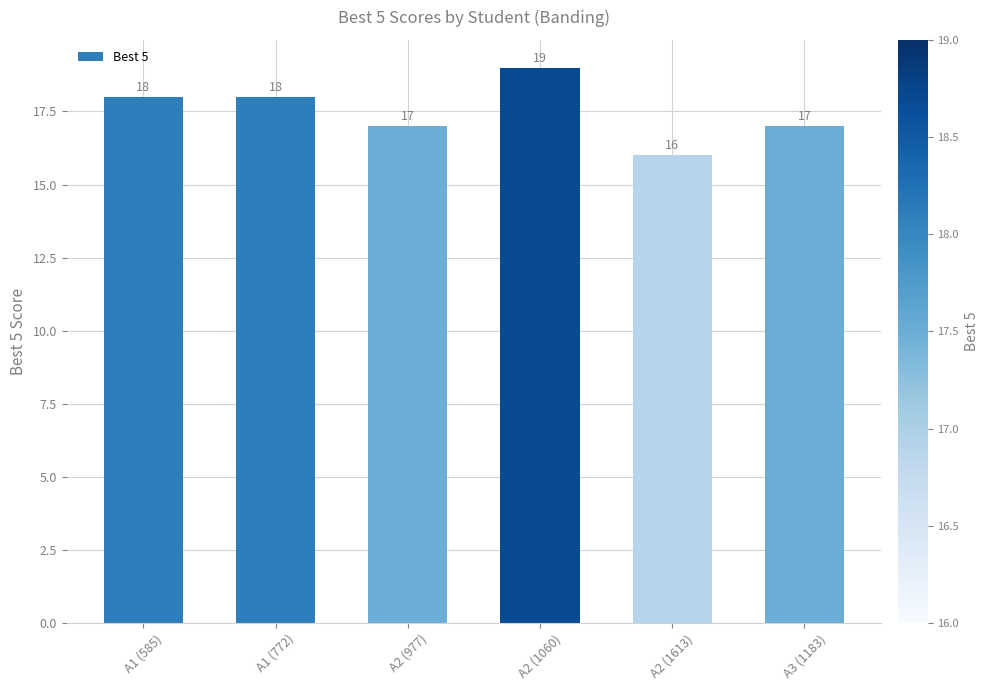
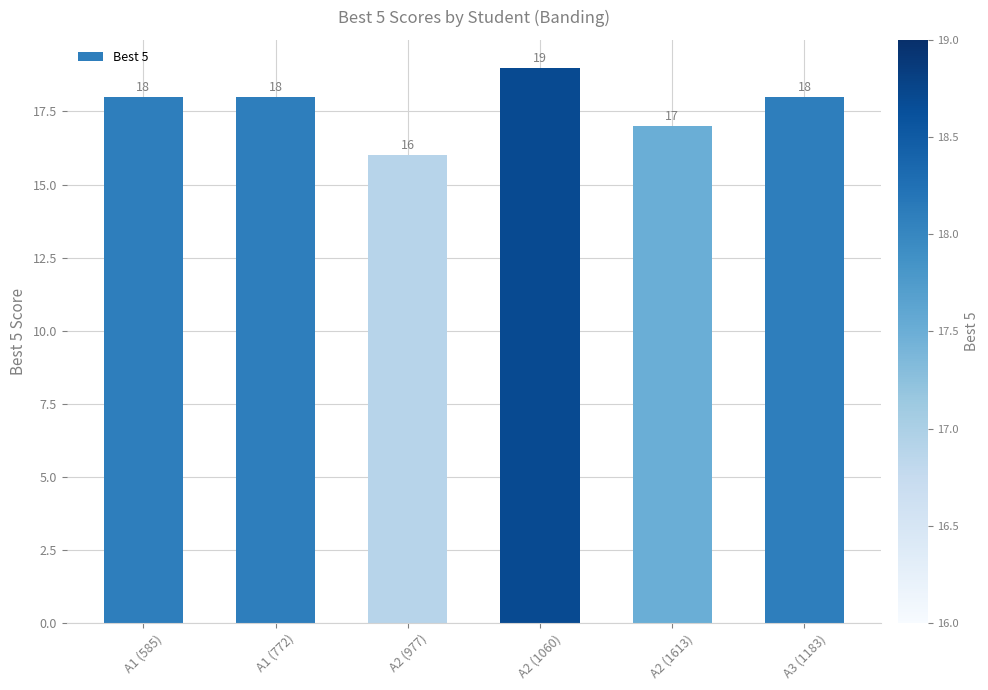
  {
    "A1 (585)": 18,
    "A1 (772)": 18,
-   "A2 (977)": 17,
+   "A2 (977)": 16,
    "A2 (1060)": 19,
-   "A2 (1613)": 16,
-   "A3 (1183)": 17
+   "A2 (1613)": 17,
+   "A3 (1183)": 18
  }
